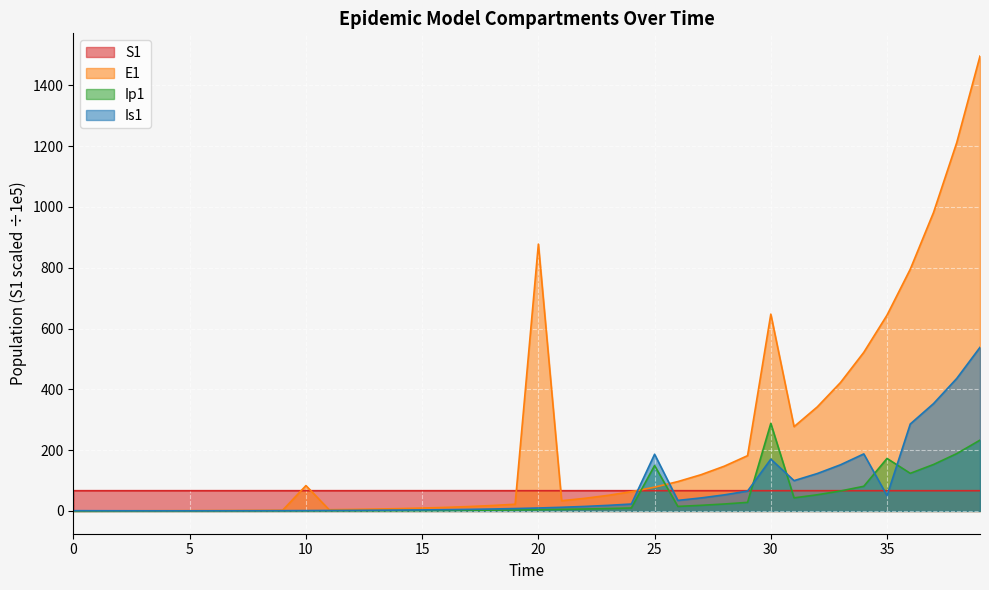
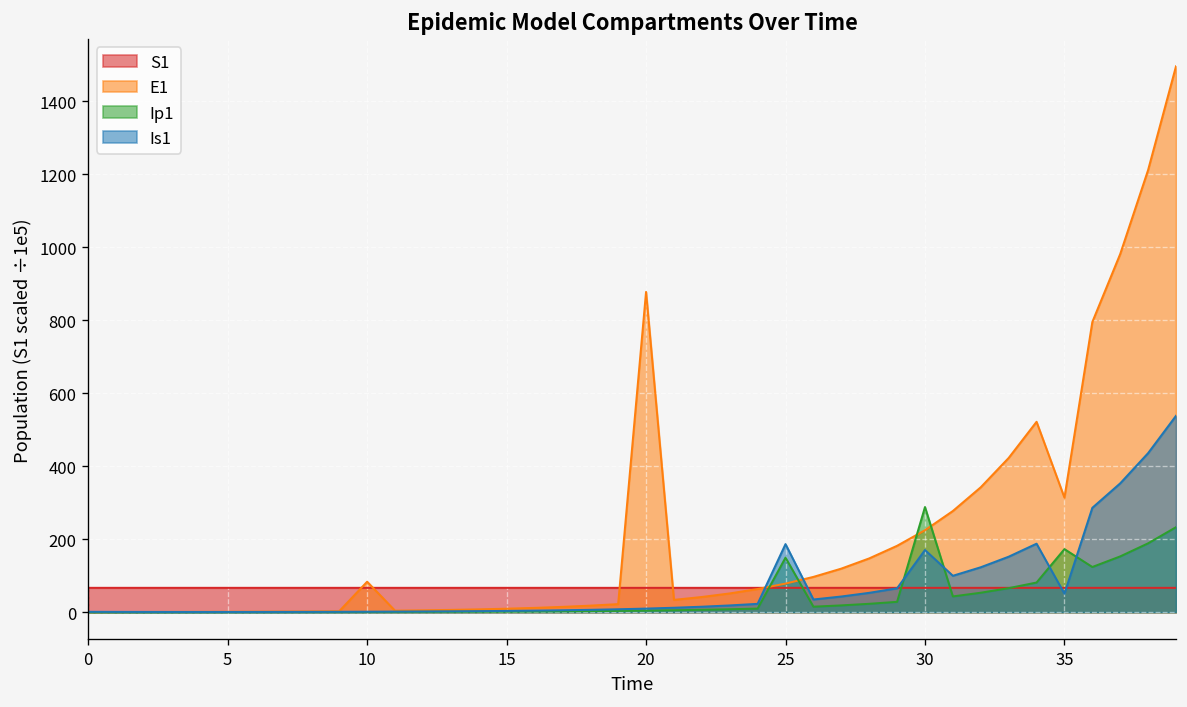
  {
    "S1": {
      "0": 70,
      "5": 70,
      "10": 70,
      "15": 70,
      "20": 70,
      "25": 70,
      "30": 70,
      "35": 70
    },
    "E1": {
      "10": 80,
      "20": 880,
      "25": 80,
-     "30": 650,
-     "35": 640
+     "30": 220,
+     "35": 310
    },
    "Ip1": {
      "25": 150,
      "30": 290,
      "35": 170
    },
    "Is1": {
      "25": 190,
      "30": 170,
      "35": 50
    }
  }
